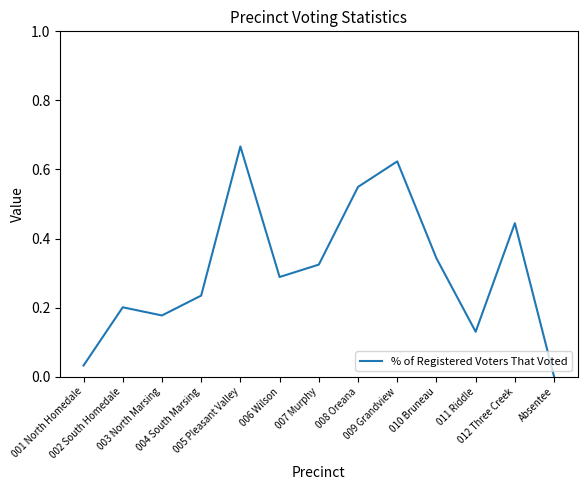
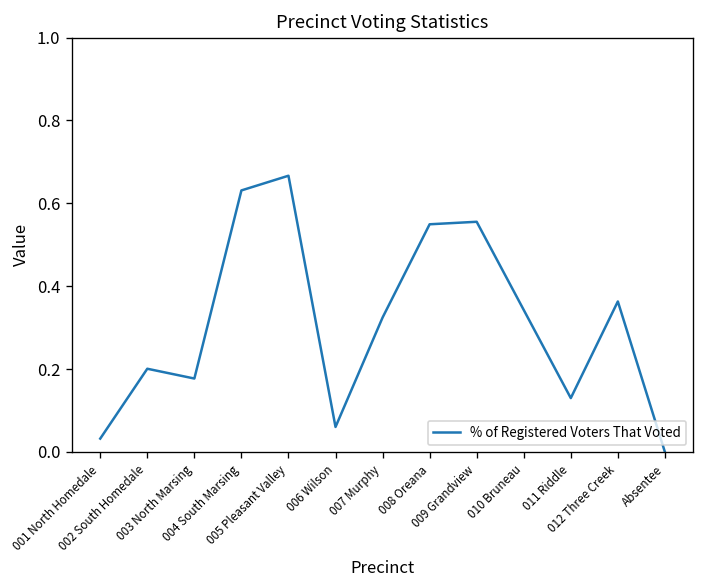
  {
    "001 North Homedale": 0.03,
    "002 South Homedale": 0.20,
    "003 North Marsing": 0.18,
-   "004 South Marsing": 0.23,
+   "004 South Marsing": 0.63,
    "005 Pleasant Valley": 0.67,
-   "006 Wilson": 0.29,
+   "006 Wilson": 0.06,
    "007 Murphy": 0.32,
    "008 Oreana": 0.55,
-   "009 Grandview": 0.62,
+   "009 Grandview": 0.56,
    "010 Bruneau": 0.34,
    "011 Riddle": 0.13,
-   "012 Three Creek": 0.44,
+   "012 Three Creek": 0.36,
    "Absentee": 0.00
  }
